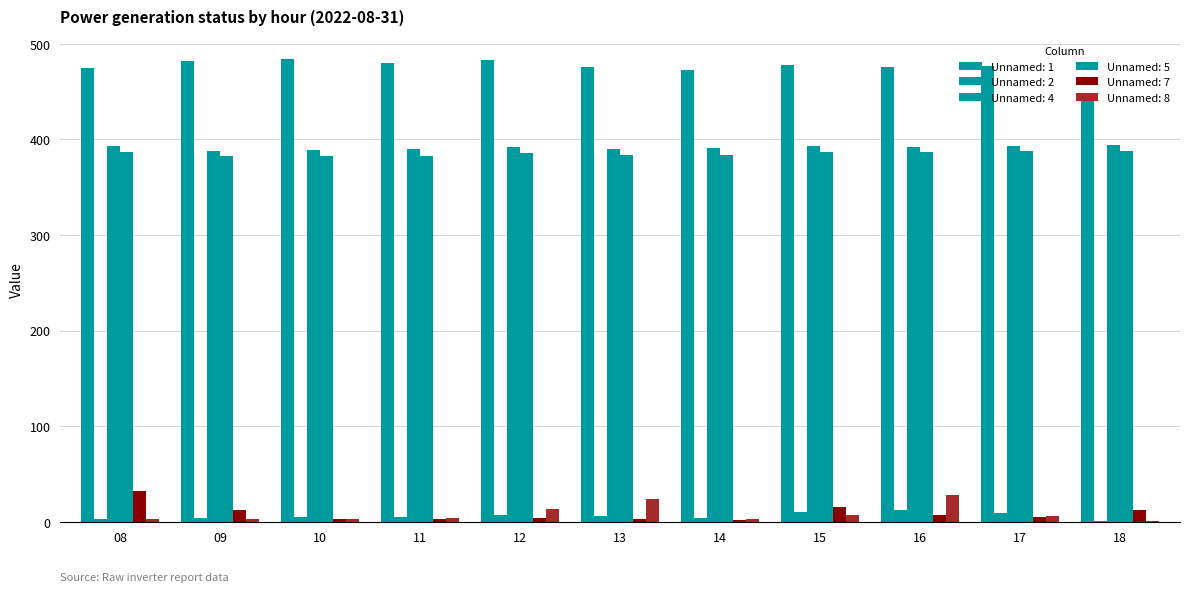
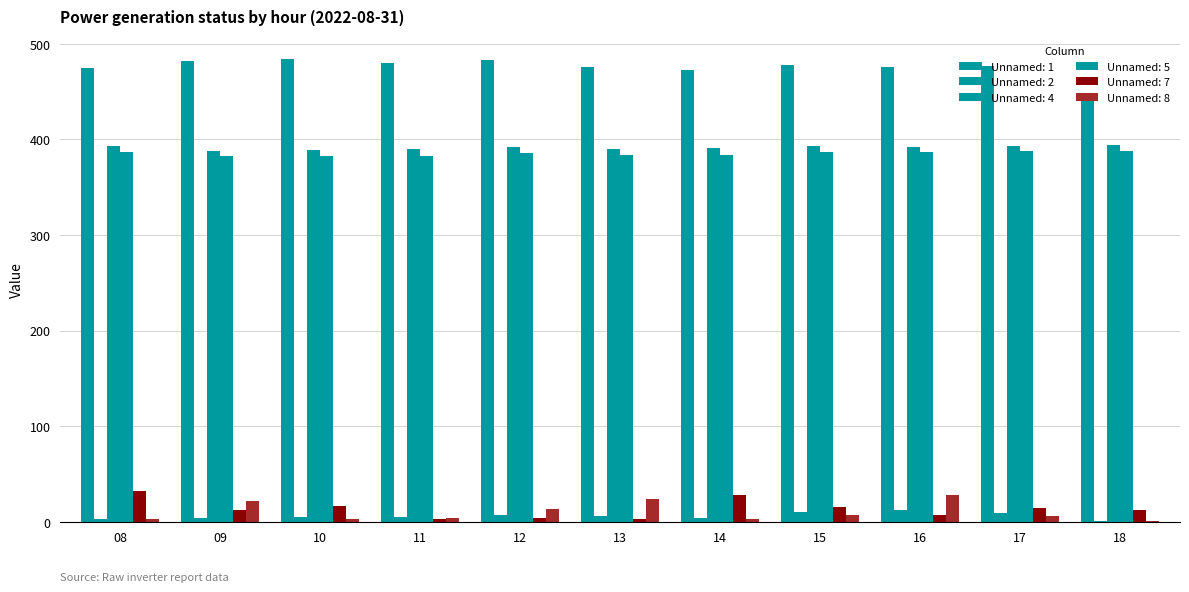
  {
    "Unnamed: 7": {
      "08": 30,
      "09": 10,
-     "10": 0,
+     "10": 20,
      "11": 0,
      "12": 0,
      "13": 0,
-     "14": 0,
+     "14": 30,
      "15": 20,
      "16": 10,
-     "17": 5,
+     "17": 14,
      "18": 10
    },
    "Unnamed: 8": {
-     "09": 0,
+     "09": 20,
      "10": 0,
      "11": 0,
      "12": 10,
      "13": 20,
      "15": 10,
      "16": 30,
      "17": 10
    }
  }
